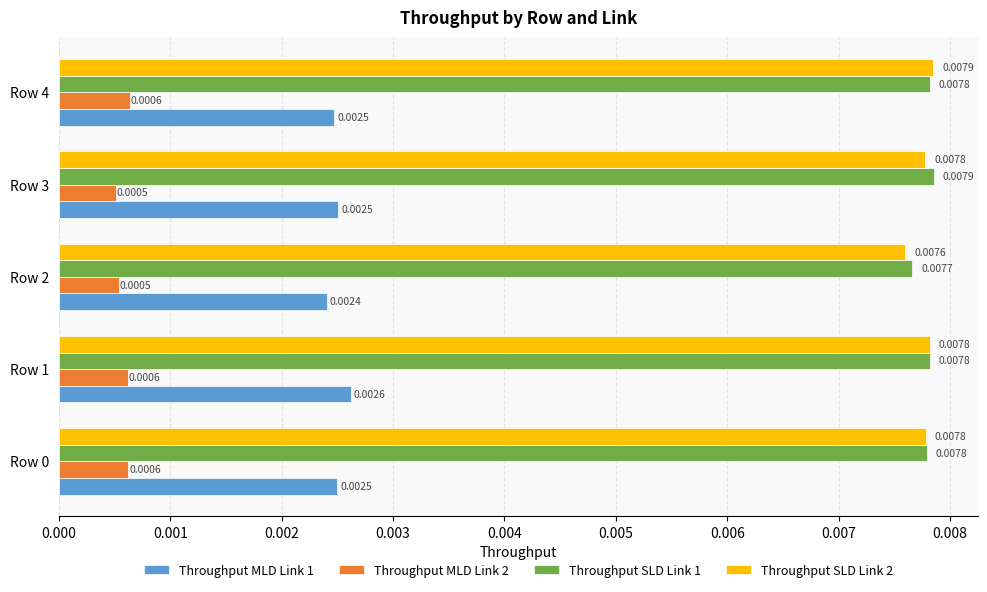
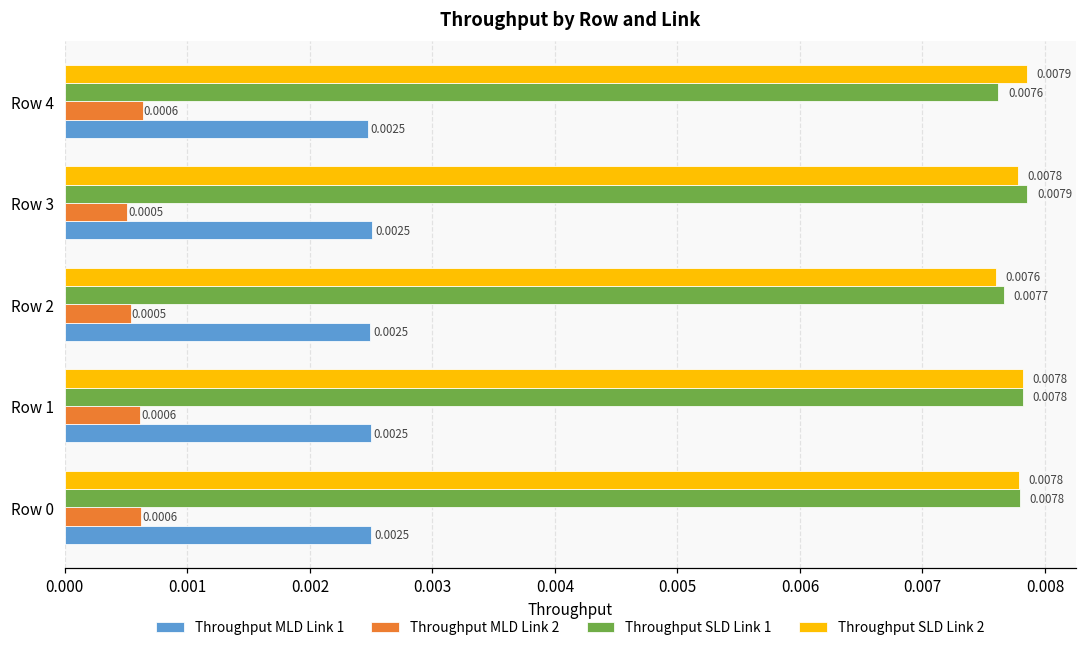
  {
    "Throughput MLD Link 1": {
      "Row 4": 0.0025,
      "Row 3": 0.0025,
-     "Row 2": 0.0024,
-     "Row 1": 0.0026,
+     "Row 2": 0.0025,
+     "Row 1": 0.0025,
      "Row 0": 0.0025
    },
    "Throughput MLD Link 2": {
      "Row 4": 0.0006,
      "Row 3": 0.0005,
      "Row 2": 0.0005,
      "Row 1": 0.0006,
      "Row 0": 0.0006
    },
    "Throughput SLD Link 1": {
-     "Row 4": 0.0078,
+     "Row 4": 0.0076,
      "Row 3": 0.0079,
      "Row 2": 0.0077,
      "Row 1": 0.0078,
      "Row 0": 0.0078
    },
    "Throughput SLD Link 2": {
      "Row 4": 0.0079,
      "Row 3": 0.0078,
      "Row 2": 0.0076,
      "Row 1": 0.0078,
      "Row 0": 0.0078
    }
  }
